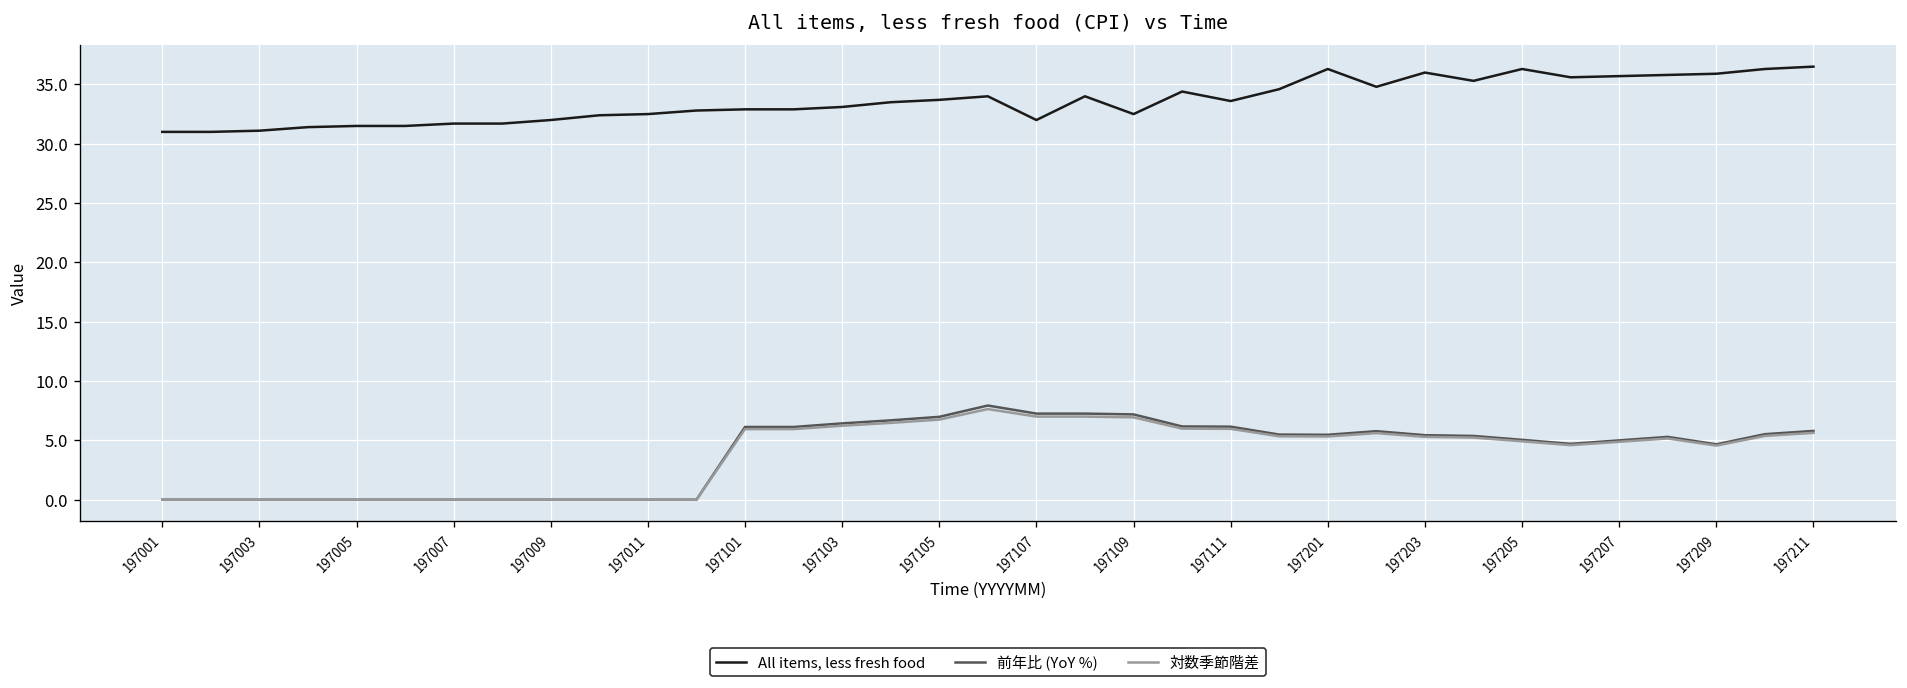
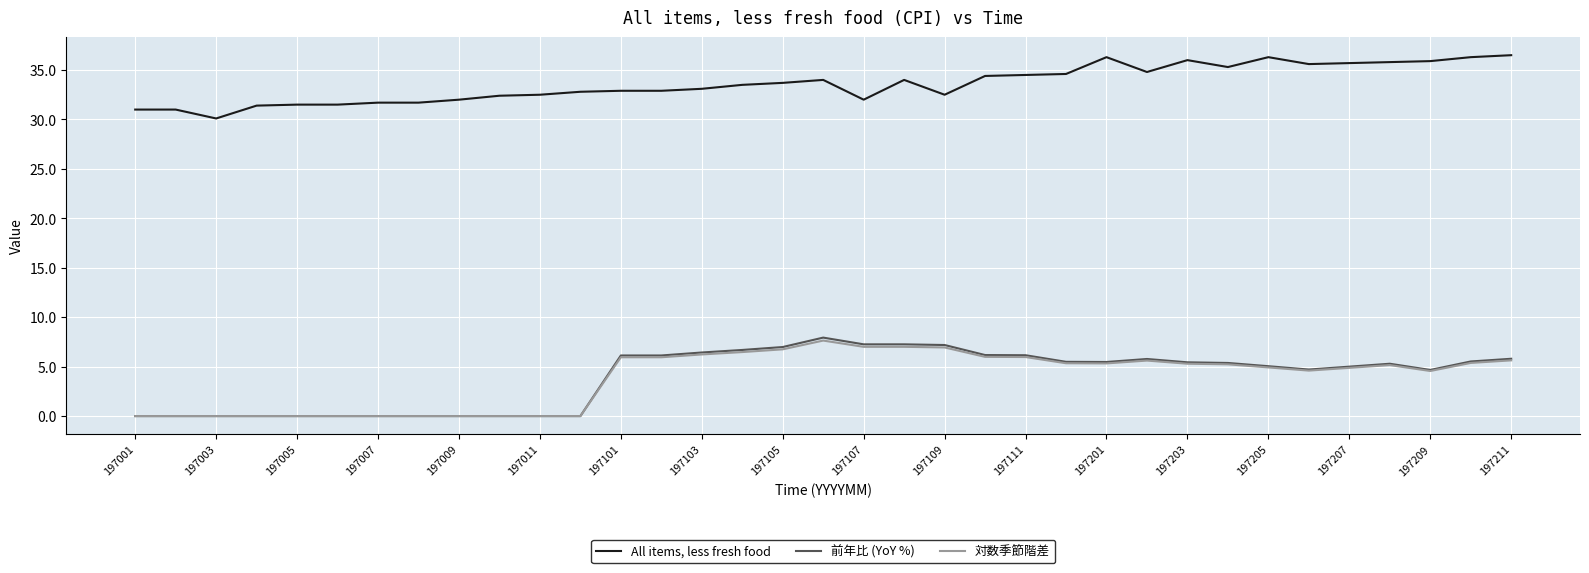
  {
    "All items, less fresh food": {
      "197001": 31,
-     "197003": 31,
+     "197003": 30,
      "197005": 32,
      "197007": 32,
      "197009": 32,
      "197011": 33,
      "197101": 33,
      "197103": 33,
      "197105": 34,
      "197107": 32,
      "197109": 33,
-     "197111": 34,
+     "197111": 35,
      "197201": 36,
      "197203": 36,
      "197205": 36,
      "197207": 36,
      "197209": 36,
      "197211": 37
    }
  }
